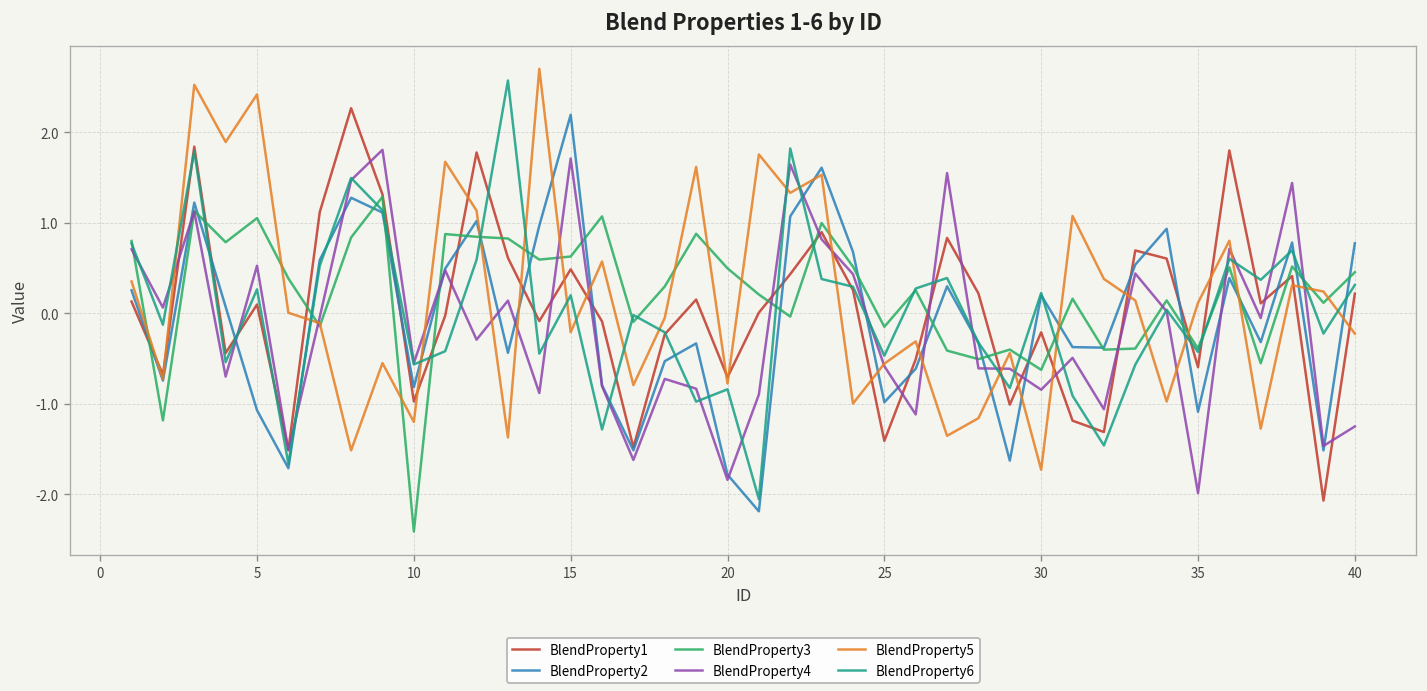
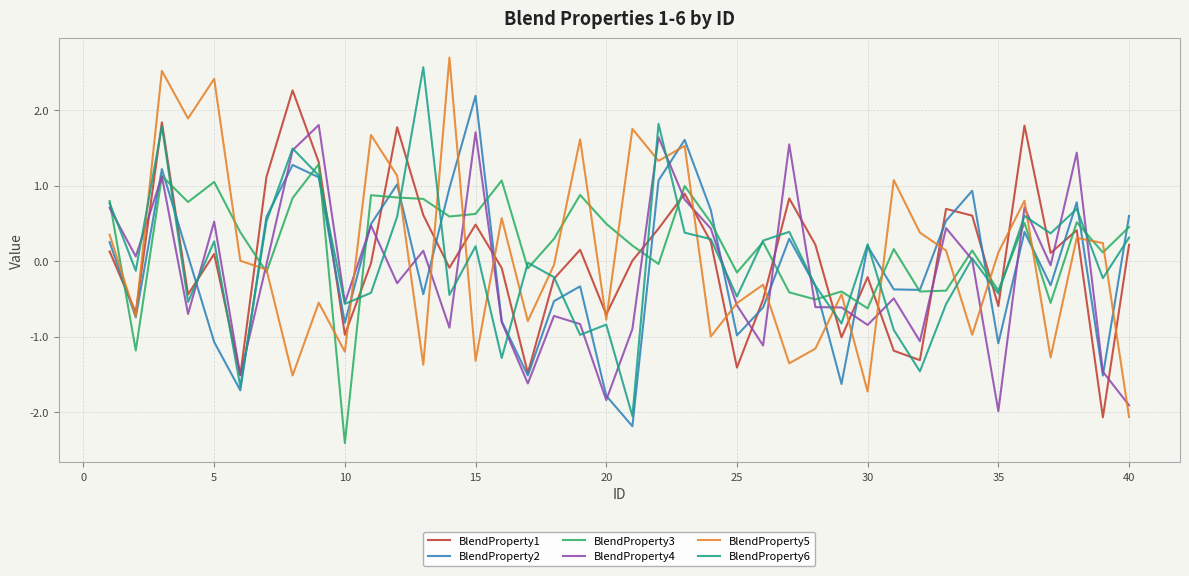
  {
    "BlendProperty1": {
      "5": 0.1,
      "10": -1.0,
      "15": 0.5,
      "20": -0.7,
      "25": -1.4,
      "30": -0.2,
      "35": -0.6,
      "40": 0.2
    },
    "BlendProperty2": {
      "5": -1.1,
      "10": -0.8,
      "15": 2.2,
      "20": -1.8,
      "25": -1.0,
      "35": -1.1,
-     "40": 0.8
+     "40": 0.6
    },
    "BlendProperty4": {
      "5": 0.5,
      "15": 1.7,
      "20": -1.8,
      "30": -0.8,
      "35": -2.0,
-     "40": -1.2
+     "40": -1.9
    },
    "BlendProperty5": {
      "5": 2.4,
      "10": -1.2,
-     "15": -0.2,
+     "15": -1.3,
      "20": -0.8,
      "30": -1.7,
      "35": 0.1,
-     "40": -0.2
+     "40": -2.1
    }
  }
